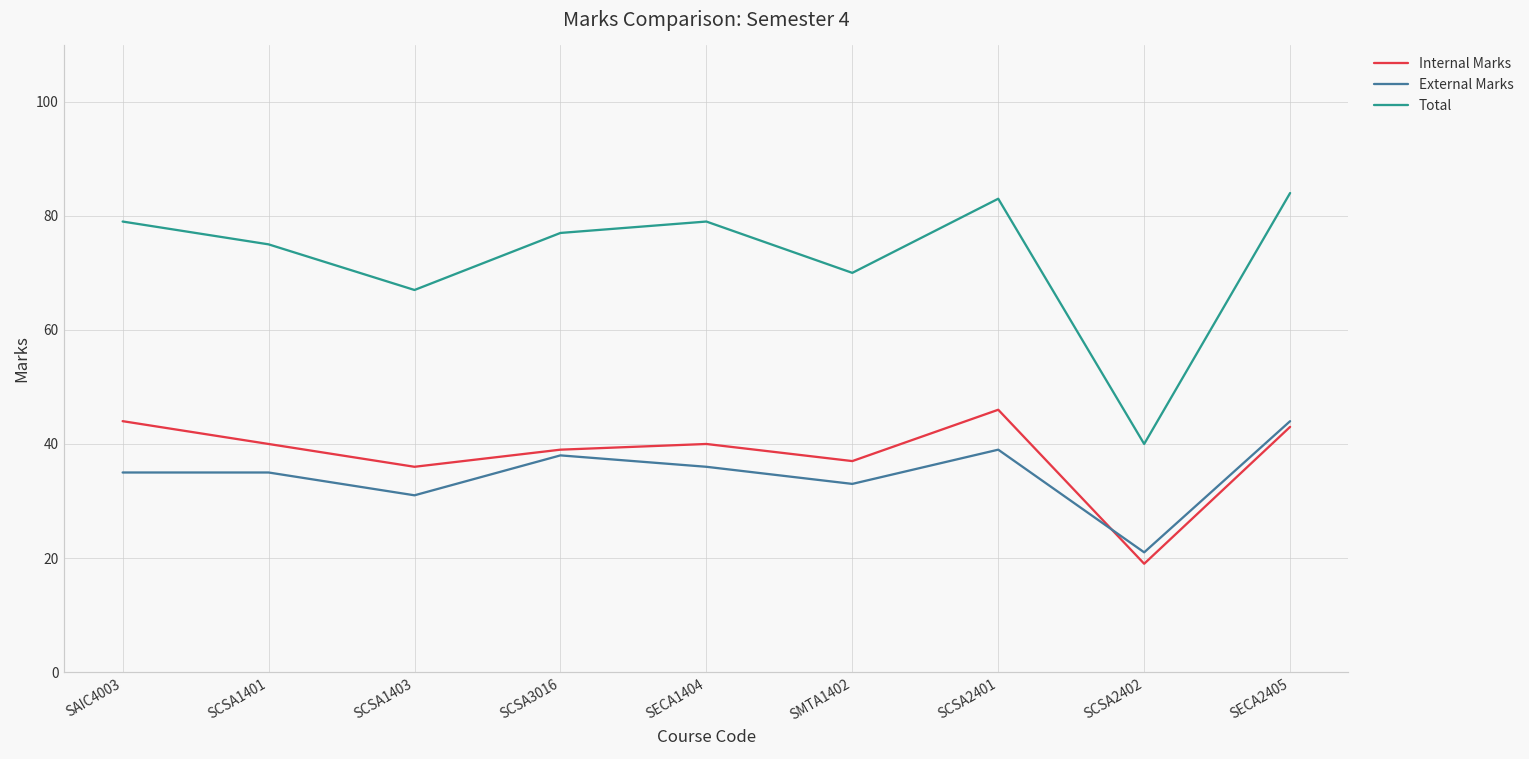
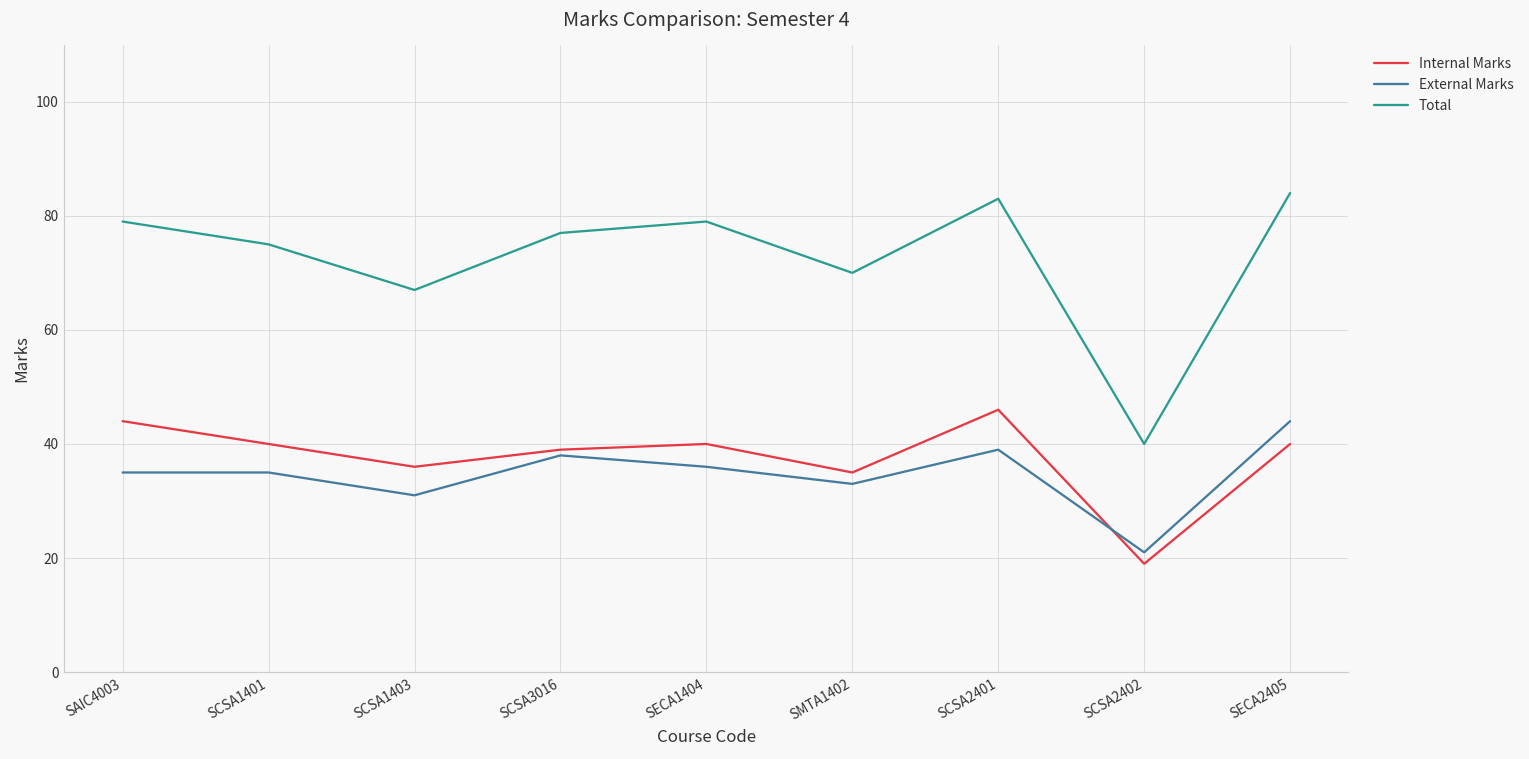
  {
    "Internal Marks": {
      "SAIC4003": 44,
      "SCSA1401": 40,
      "SCSA1403": 36,
      "SCSA3016": 39,
      "SECA1404": 40,
-     "SMTA1402": 37,
+     "SMTA1402": 35,
      "SCSA2401": 46,
      "SCSA2402": 19,
-     "SECA2405": 43
+     "SECA2405": 40
    }
  }
